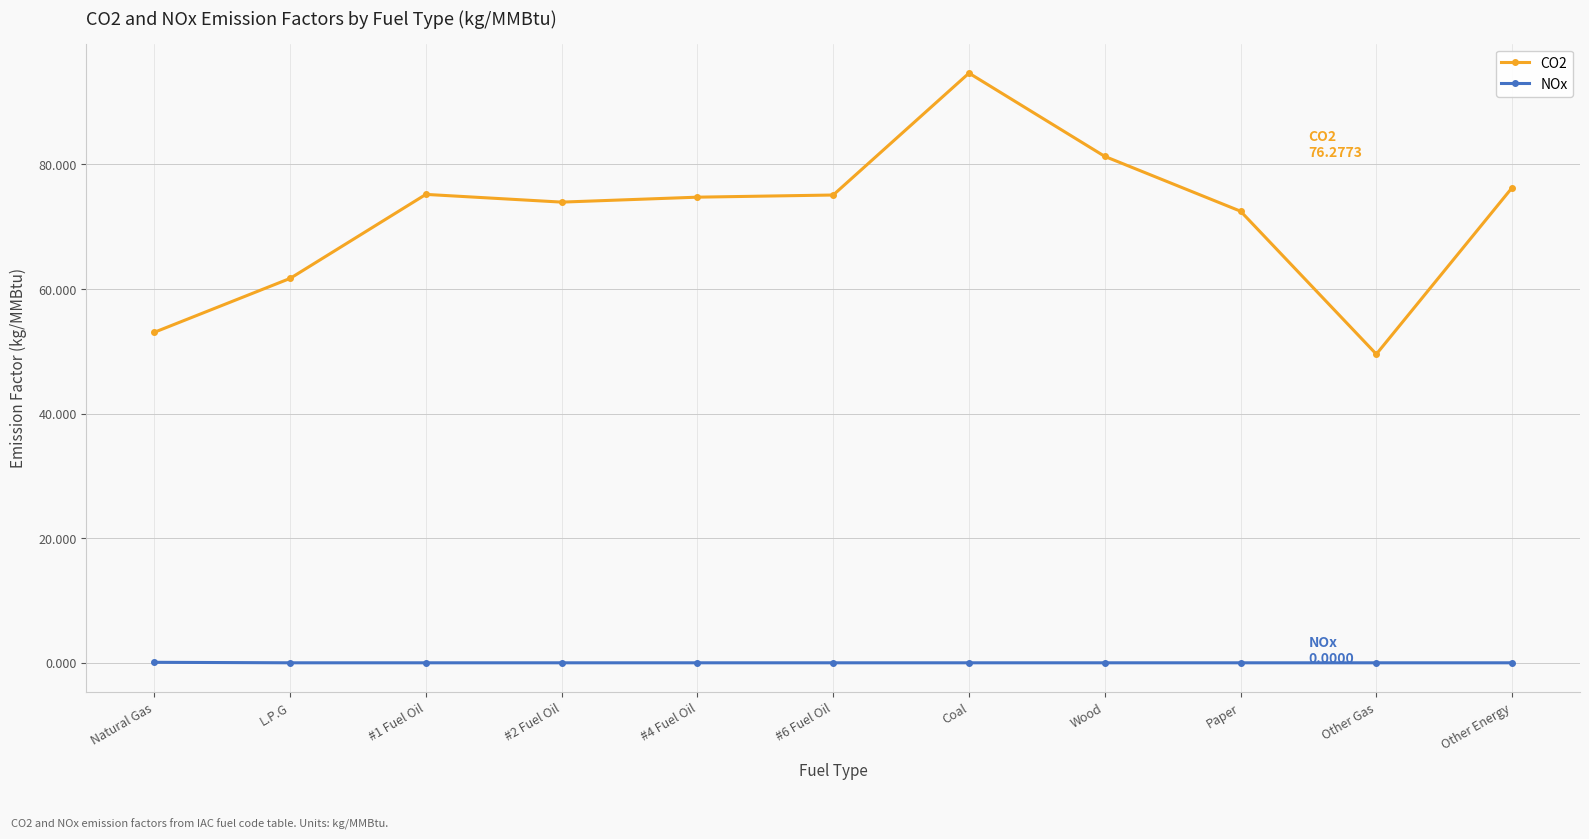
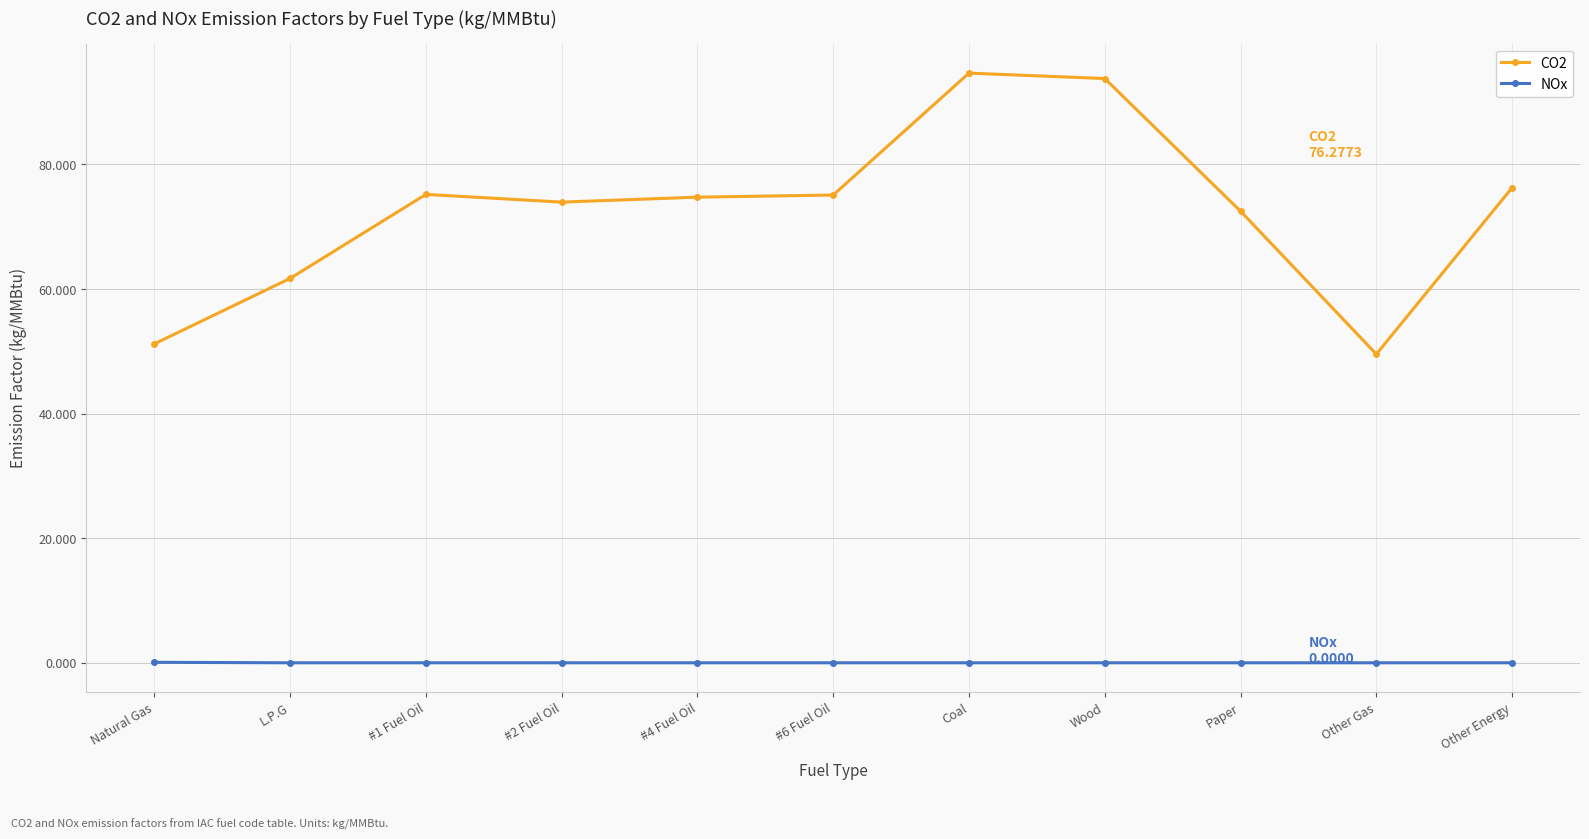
  {
    "CO2": {
-     "Natural Gas": 53,
+     "Natural Gas": 51,
      "L.P.G": 62,
      "#1 Fuel Oil": 75,
      "#2 Fuel Oil": 74,
      "#4 Fuel Oil": 75,
      "#6 Fuel Oil": 75,
      "Coal": 95,
-     "Wood": 81,
+     "Wood": 94,
      "Paper": 73,
      "Other Gas": 50,
      "Other Energy": 76
    },
    "NOx": {
      "Other Gas": 0.0000
    }
  }
